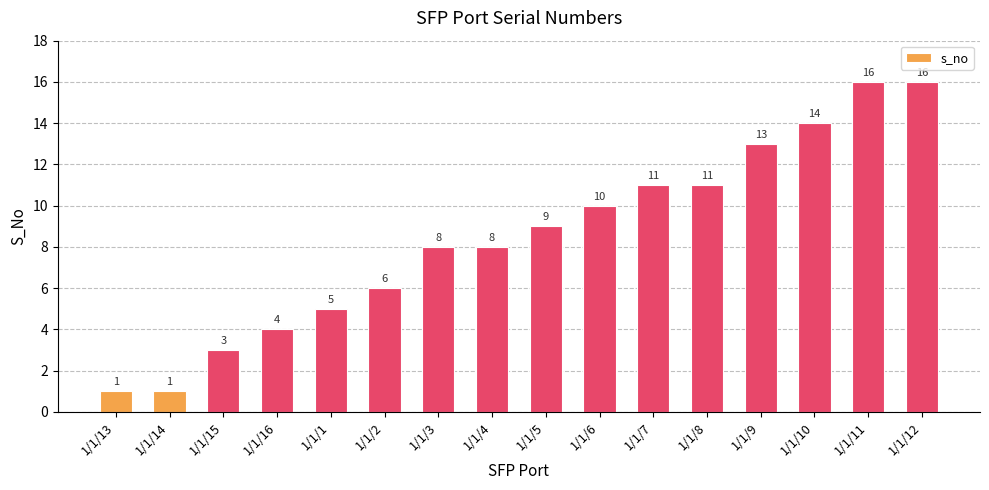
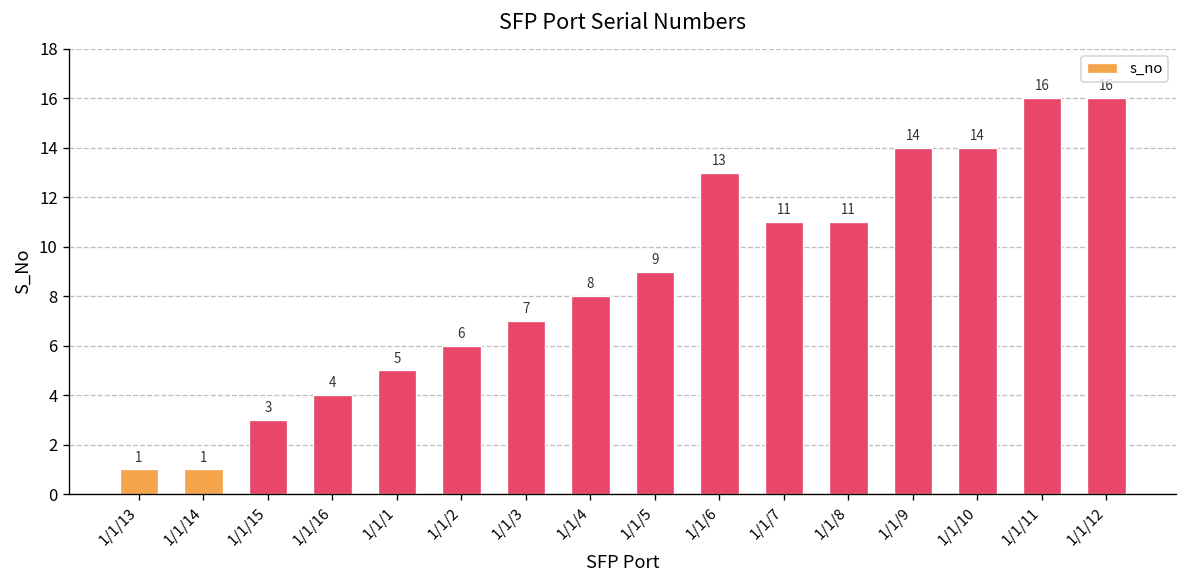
  {
    "1/1/13": 1,
    "1/1/14": 1,
    "1/1/15": 3,
    "1/1/16": 4,
    "1/1/1": 5,
    "1/1/2": 6,
-   "1/1/3": 8,
+   "1/1/3": 7,
    "1/1/4": 8,
    "1/1/5": 9,
-   "1/1/6": 10,
+   "1/1/6": 13,
    "1/1/7": 11,
    "1/1/8": 11,
-   "1/1/9": 13,
+   "1/1/9": 14,
    "1/1/10": 14,
    "1/1/11": 16
  }
